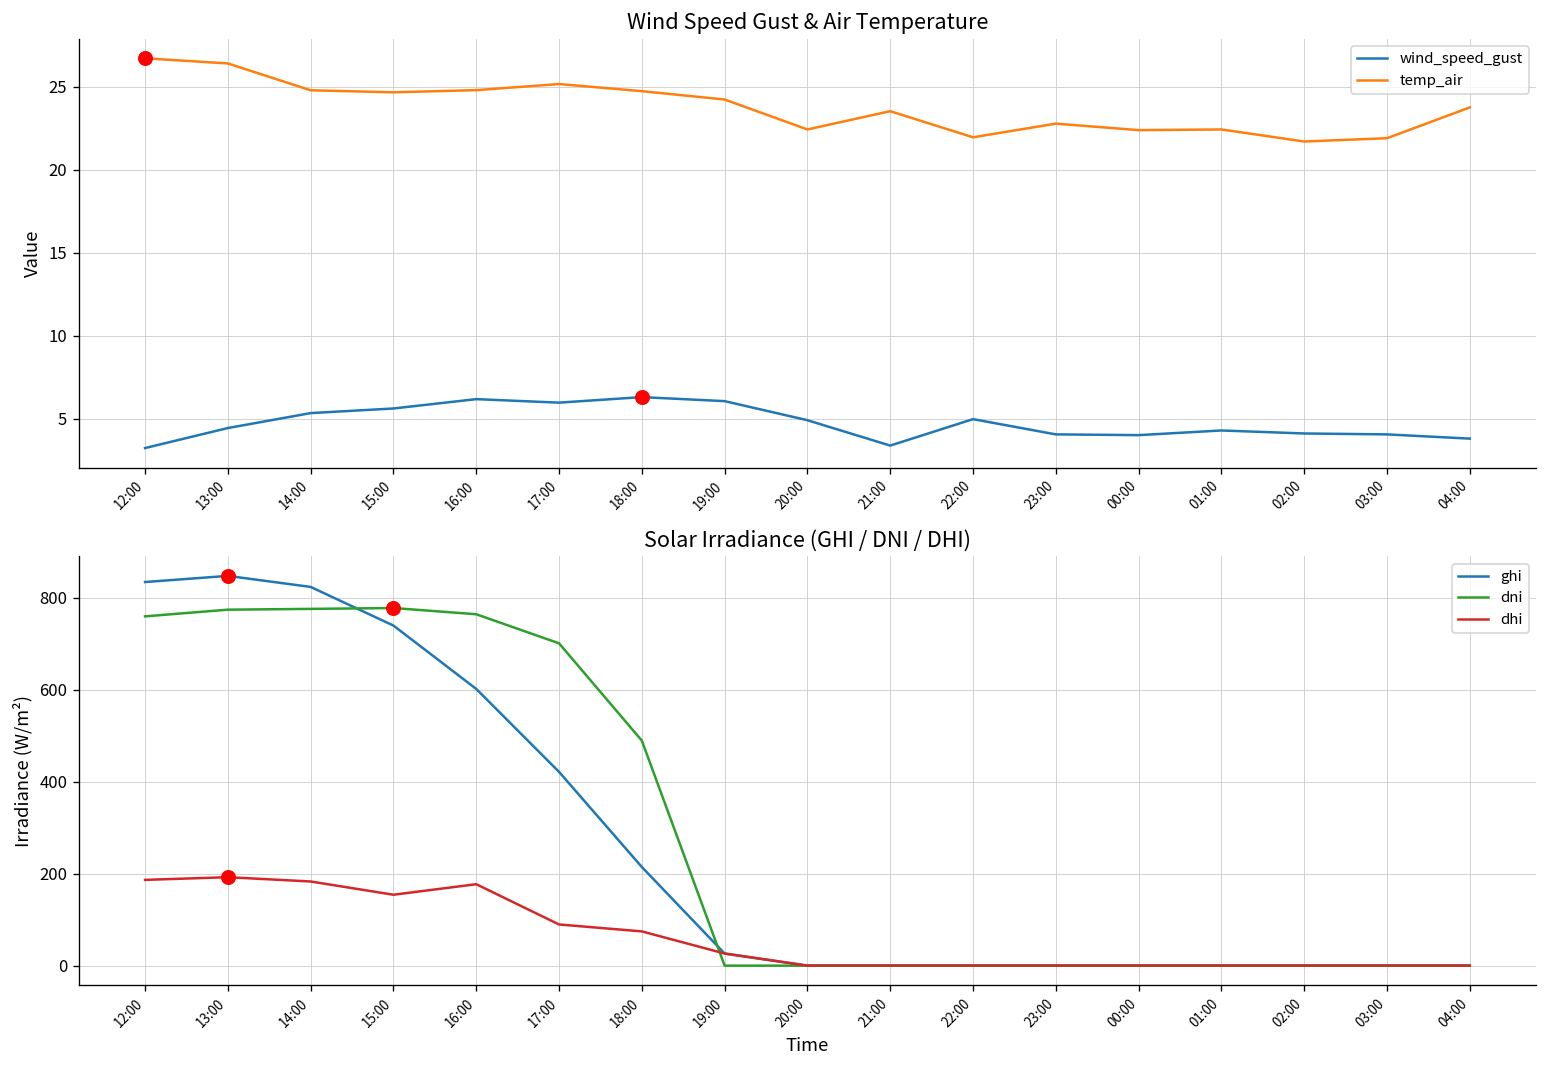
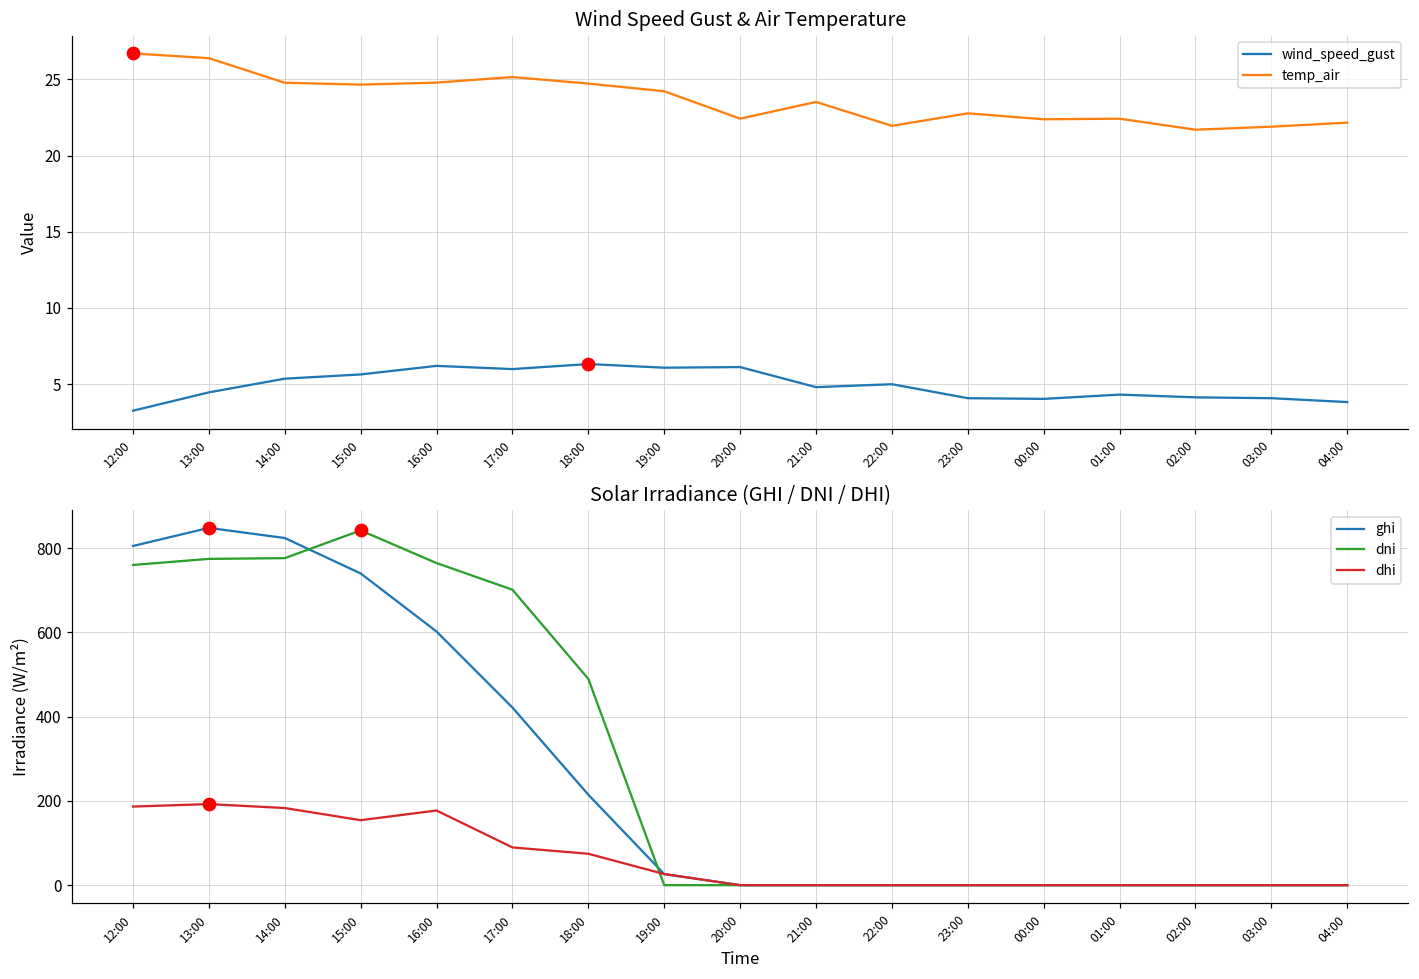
  {
    "Wind Speed Gust & Air Temperature": {
      "wind_speed_gust": {
        "12:00": 3.2,
        "13:00": 4.5,
        "14:00": 5.3,
        "15:00": 5.6,
        "16:00": 6.2,
        "17:00": 6.0,
        "19:00": 6.1,
-       "20:00": 4.9,
-       "21:00": 3.4,
+       "20:00": 6.1,
+       "21:00": 4.8,
        "22:00": 5.0,
        "23:00": 4.1,
        "00:00": 4.0,
        "01:00": 4.3,
        "02:00": 4.1,
        "03:00": 4.1,
        "04:00": 3.8
      },
      "temp_air": {
        "13:00": 26.4,
        "14:00": 24.8,
        "15:00": 24.7,
        "16:00": 24.8,
        "17:00": 25.2,
        "18:00": 24.7,
        "19:00": 24.2,
        "20:00": 22.4,
        "21:00": 23.5,
        "22:00": 21.9,
        "23:00": 22.8,
        "00:00": 22.4,
        "01:00": 22.4,
        "02:00": 21.7,
        "03:00": 21.9,
-       "04:00": 23.7
+       "04:00": 22.2
      }
    },
    "Solar Irradiance (GHI / DNI / DHI)": {
      "ghi": {
-       "12:00": 830,
+       "12:00": 800,
        "14:00": 820,
        "15:00": 740,
        "16:00": 600,
        "17:00": 420,
        "18:00": 210
      },
      "dni": {
        "12:00": 760,
        "13:00": 770,
        "14:00": 780,
-       "15:00": 780,
+       "15:00": 840,
        "16:00": 760,
        "17:00": 700,
        "18:00": 490,
        "19:00": 0
      },
      "dhi": {
        "12:00": 190,
        "14:00": 180,
        "15:00": 150,
        "16:00": 180,
        "17:00": 90,
        "18:00": 70
      }
    }
  }
